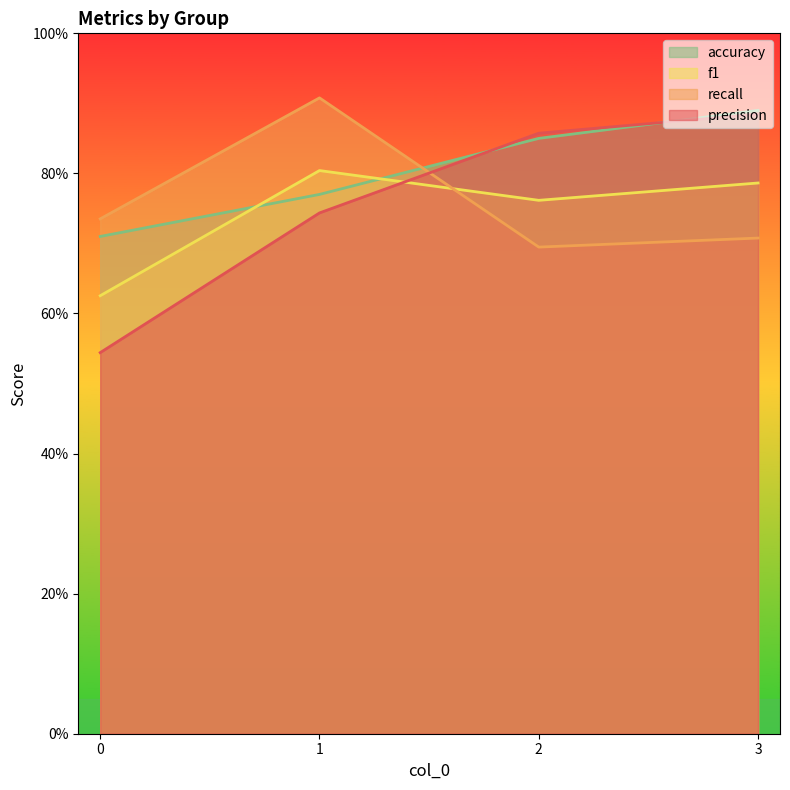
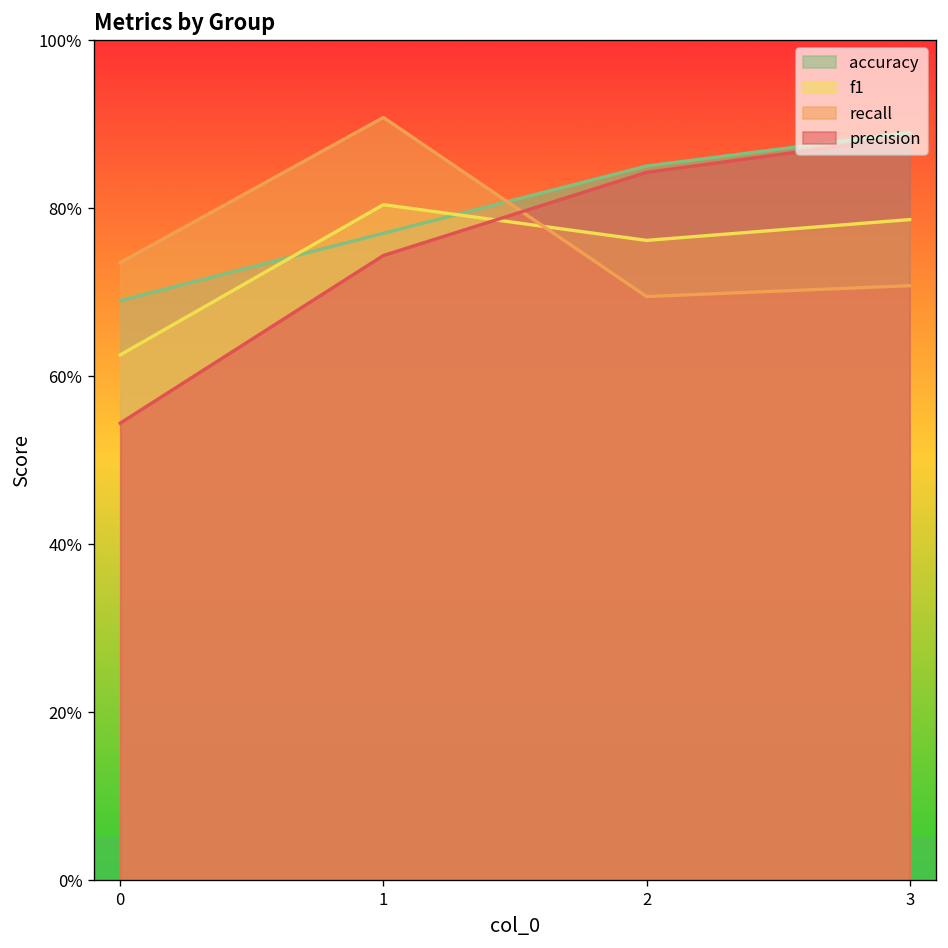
  {
    "accuracy": {
-     "0": "71%",
+     "0": "69%",
      "1": "77%",
      "2": "85%"
    },
    "precision": {
      "0": "54%",
      "1": "74%",
-     "2": "86%"
+     "2": "84%"
    }
  }
